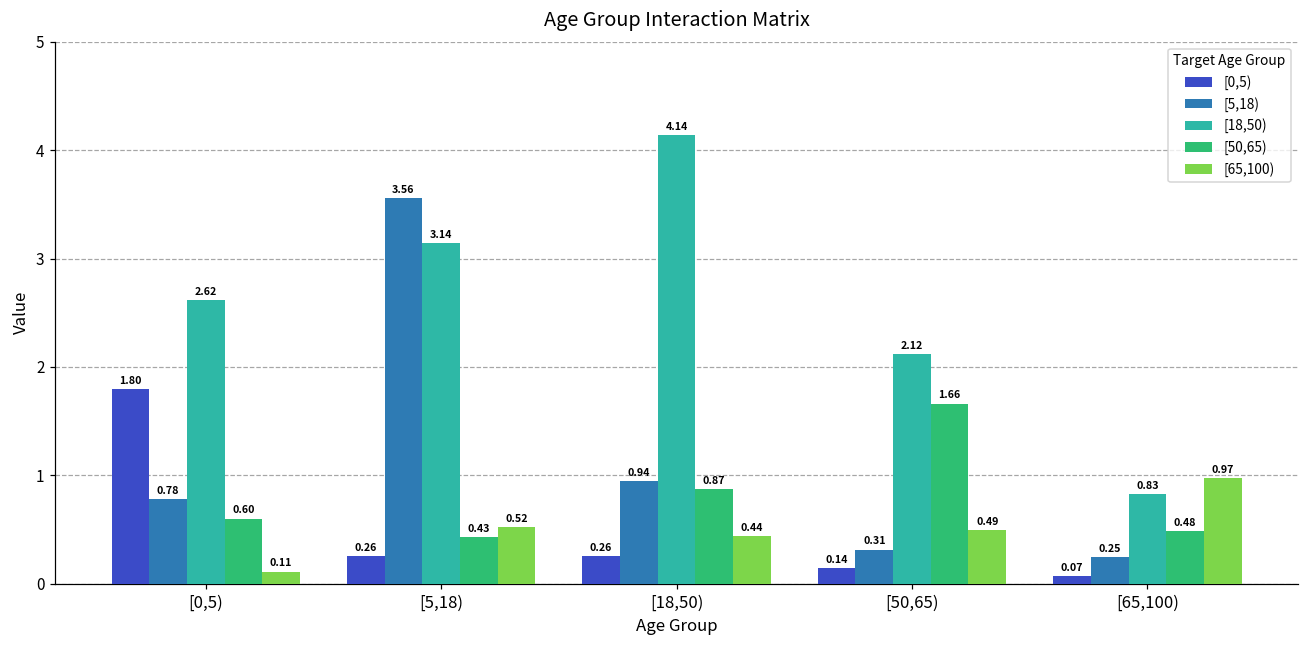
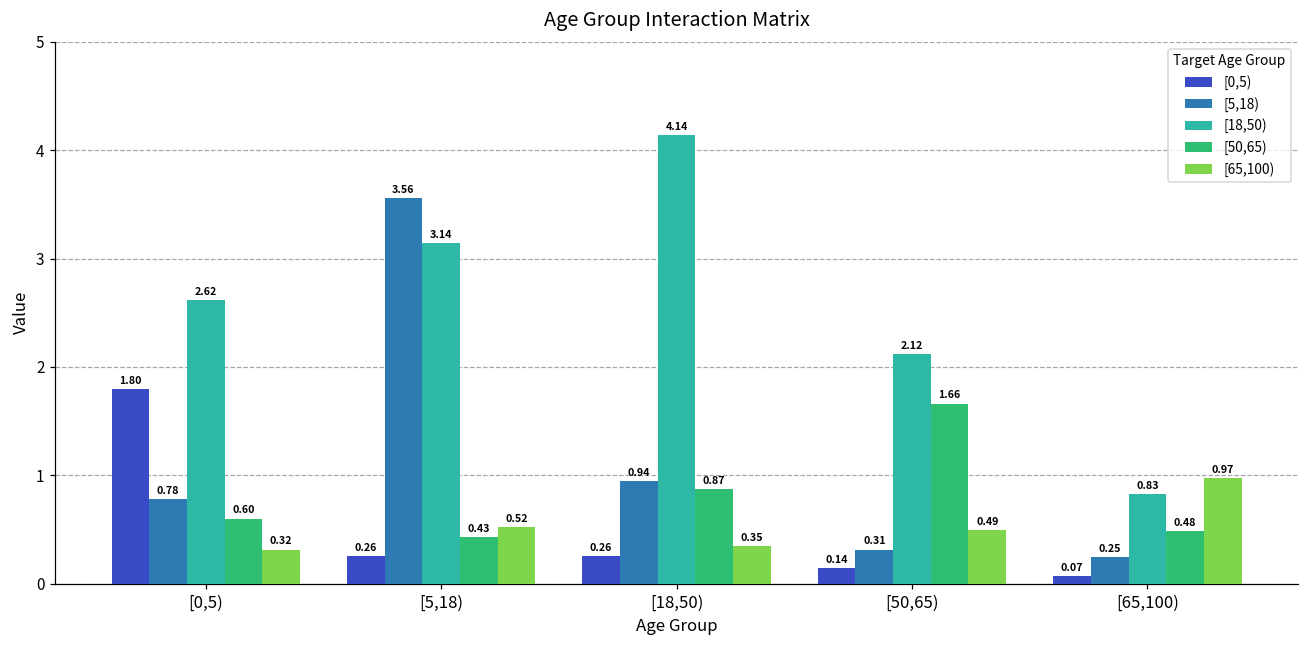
  {
    "[65,100)": {
-     "[0,5)": 0.11,
+     "[0,5)": 0.32,
      "[5,18)": 0.52,
-     "[18,50)": 0.44,
+     "[18,50)": 0.35,
      "[50,65)": 0.49,
      "[65,100)": 0.97
    }
  }
